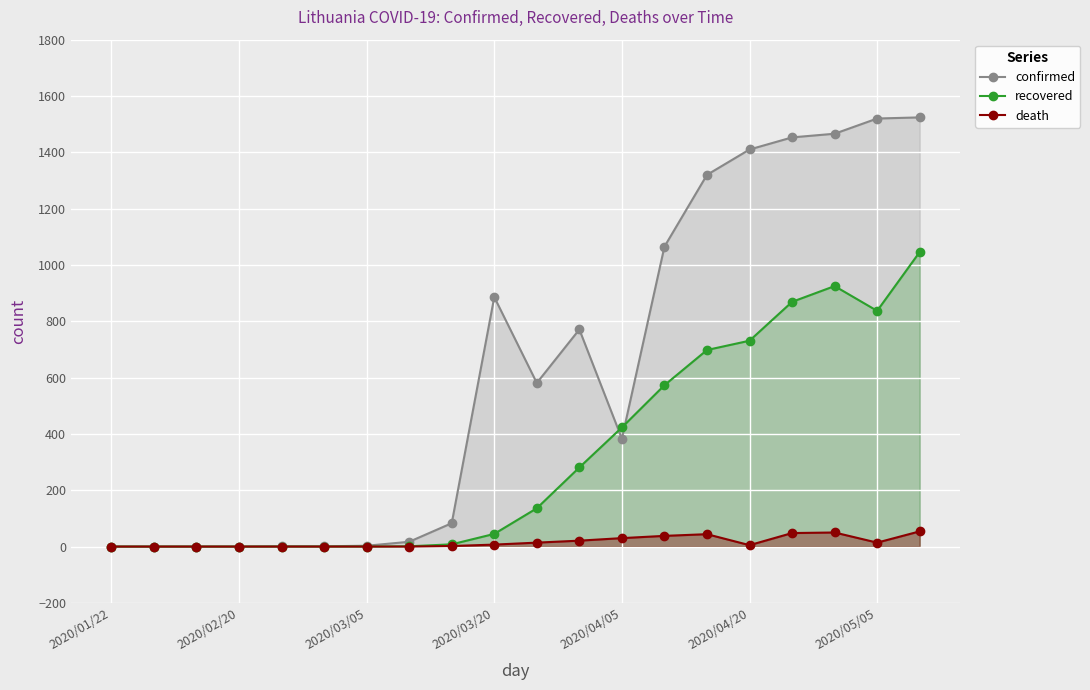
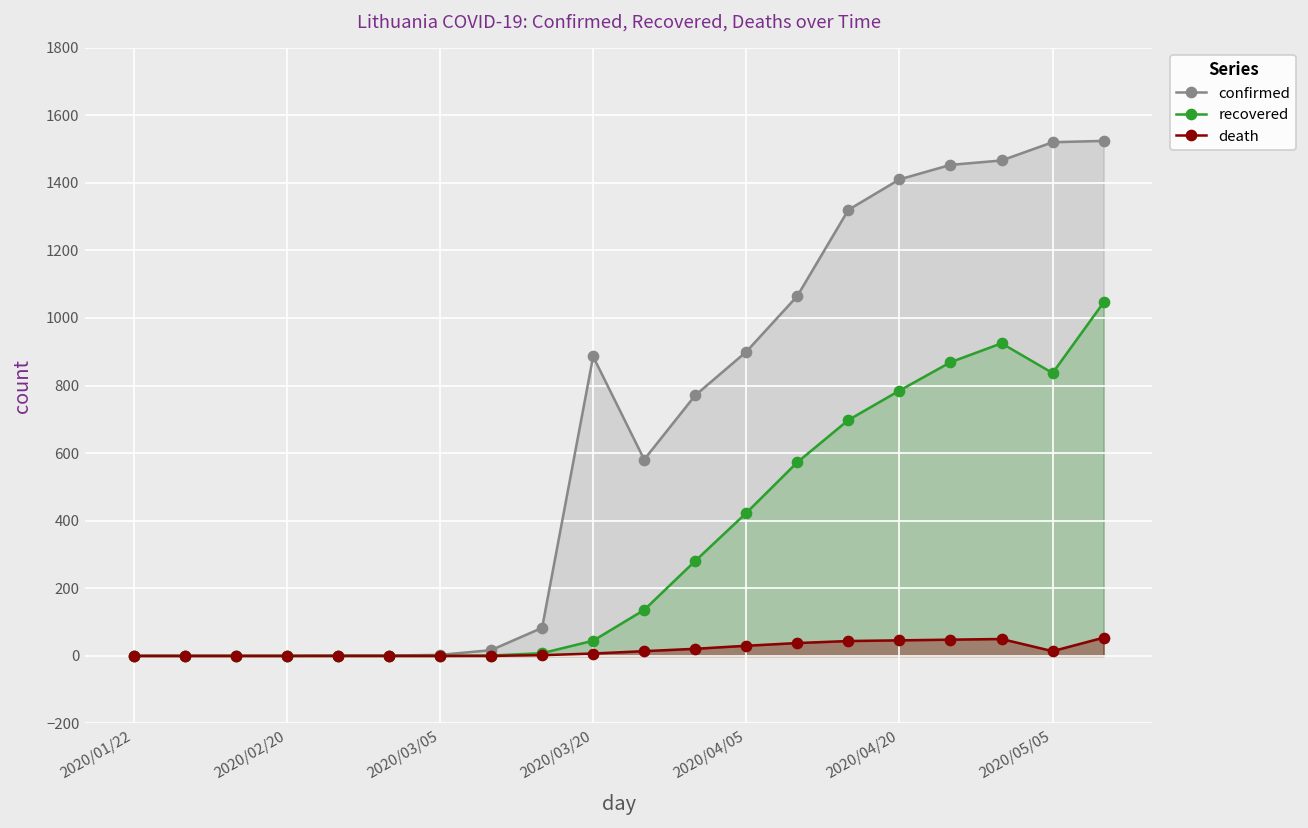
  {
    "confirmed": {
      "2020/03/20": 890,
-     "2020/04/05": 380,
+     "2020/04/05": 900,
      "2020/04/20": 1410,
      "2020/05/05": 1520
    },
    "recovered": {
      "2020/03/20": 50,
      "2020/04/05": 420,
-     "2020/04/20": 730,
+     "2020/04/20": 790,
      "2020/05/05": 840
    },
    "death": {
      "2020/03/20": 10,
      "2020/04/05": 30,
-     "2020/04/20": 10,
+     "2020/04/20": 50,
      "2020/05/05": 10
    }
  }
